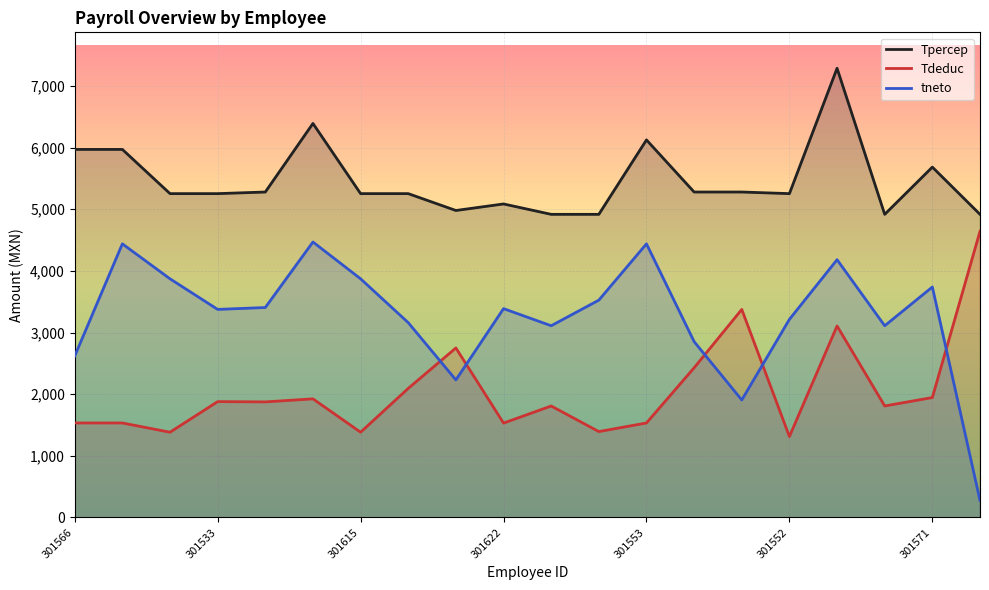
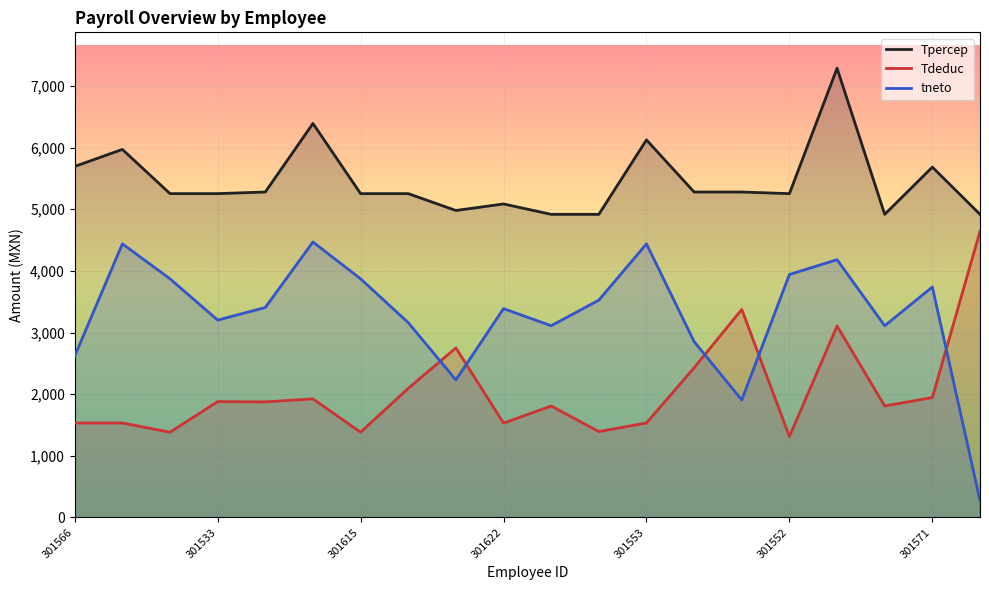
  {
    "Tpercep": {
-     "301566": "6,000",
+     "301566": "5,700",
      "301533": "5,300",
      "301615": "5,300",
      "301622": "5,100",
      "301553": "6,100",
      "301552": "5,300",
      "301571": "5,700"
    },
    "Tdeduc": {
      "301566": "1,500",
      "301533": "1,900",
      "301615": "1,400",
      "301622": "1,500",
      "301553": "1,500",
      "301552": "1,300",
      "301571": "1,900"
    },
    "tneto": {
      "301566": "2,600",
-     "301533": "3,400",
+     "301533": "3,200",
      "301615": "3,900",
      "301622": "3,400",
      "301553": "4,400",
-     "301552": "3,200",
+     "301552": "3,900",
      "301571": "3,700"
    }
  }
